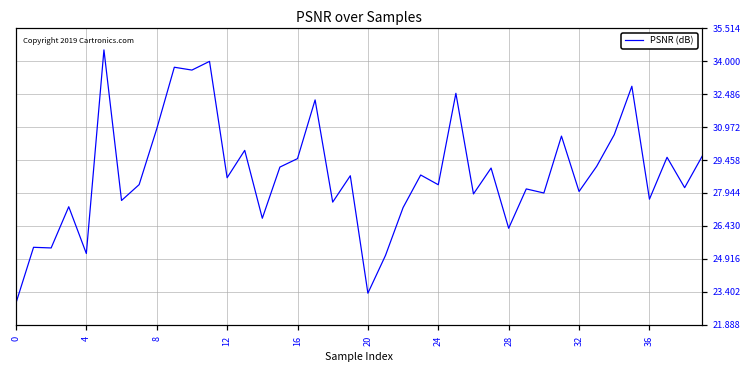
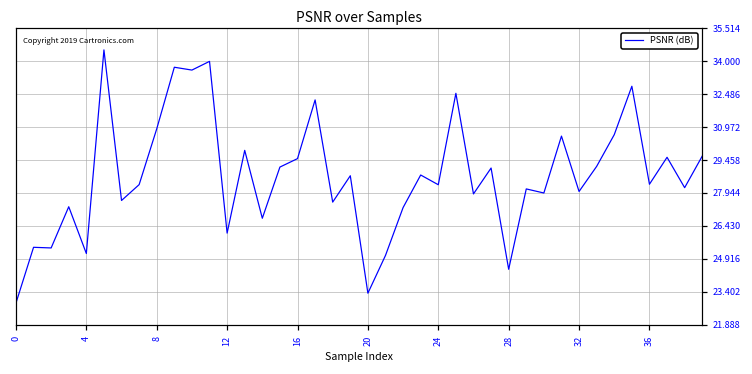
  {
    "0": 22.9,
    "4": 25.2,
    "8": 30.9,
-   "12": 28.6,
+   "12": 26.1,
    "16": 29.5,
    "20": 23.3,
    "24": 28.3,
-   "28": 26.3,
+   "28": 24.4,
    "32": 28.0,
-   "36": 27.7
+   "36": 28.3
  }
